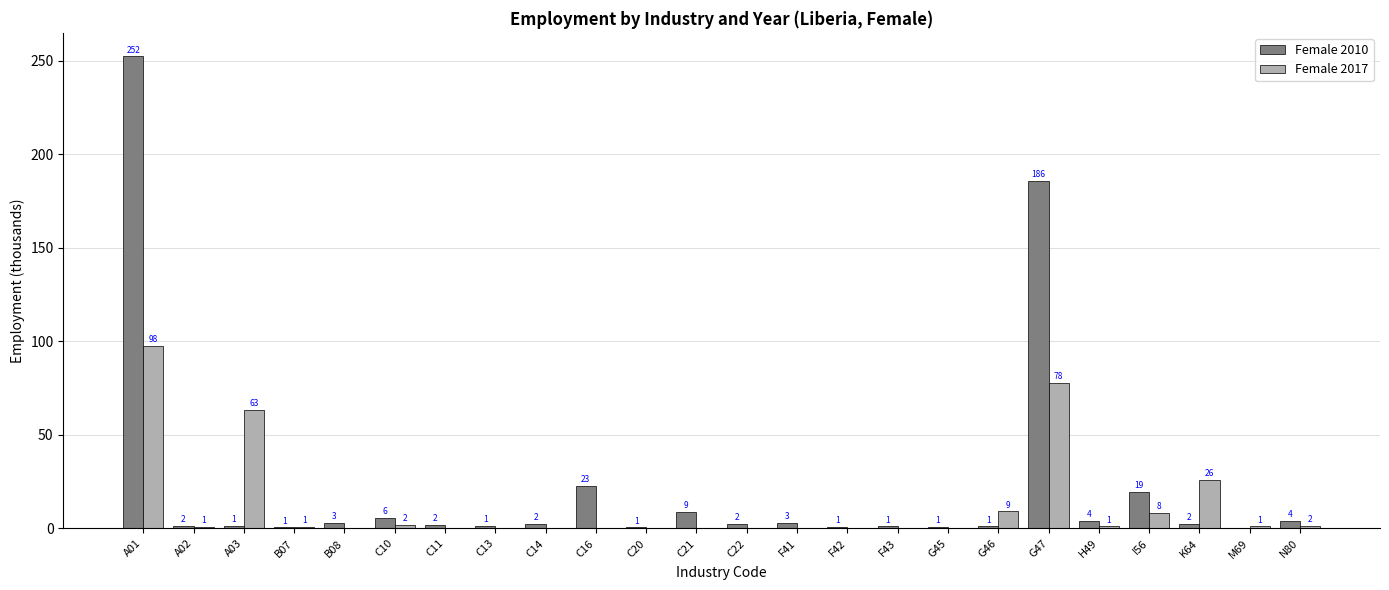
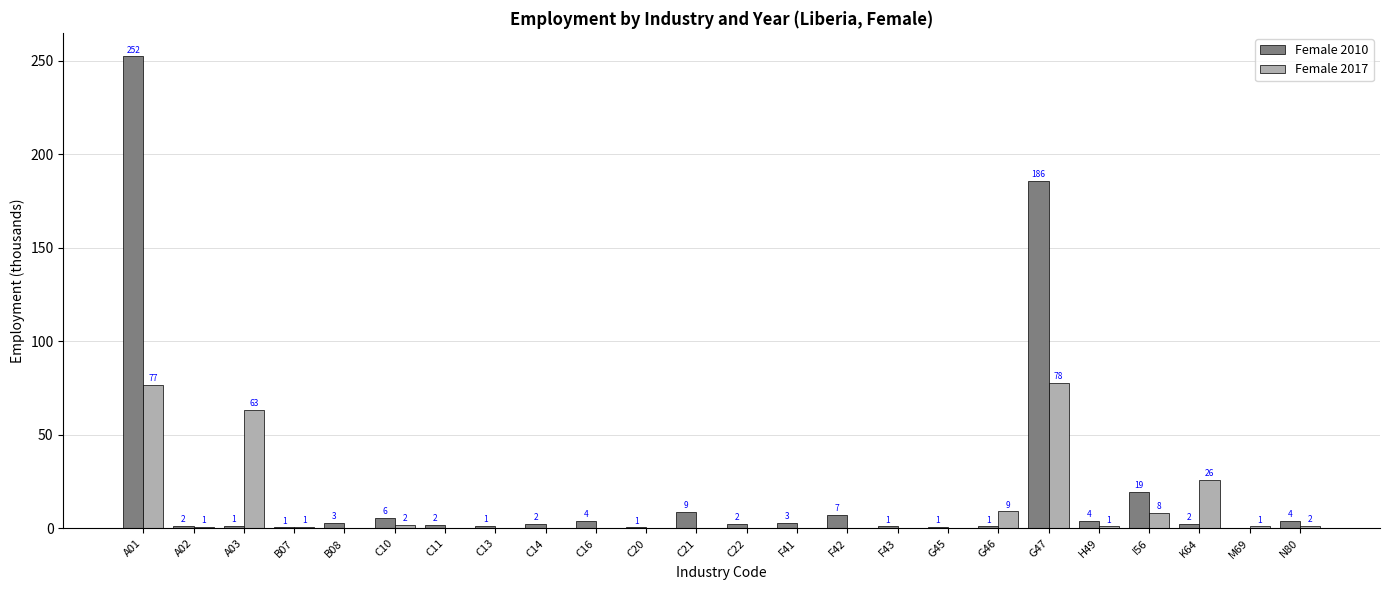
  {
    "Female 2010": {
      "A01": 252,
      "A02": 2,
      "A03": 1,
      "B07": 1,
      "B08": 3,
      "C10": 6,
      "C11": 2,
      "C13": 1,
      "C14": 2,
-     "C16": 23,
+     "C16": 4,
      "C20": 1,
      "C21": 9,
      "C22": 2,
      "F41": 3,
-     "F42": 1,
+     "F42": 7,
      "F43": 1,
      "G45": 1,
      "G46": 1,
      "G47": 186,
      "H49": 4,
      "I56": 19,
      "K64": 2,
      "N80": 4
    },
    "Female 2017": {
-     "A01": 98,
+     "A01": 77,
      "A02": 1,
      "A03": 63,
      "B07": 1,
      "C10": 2,
      "G46": 9,
      "G47": 78,
      "H49": 1,
      "I56": 8,
      "K64": 26,
      "M69": 1,
      "N80": 2
    }
  }
